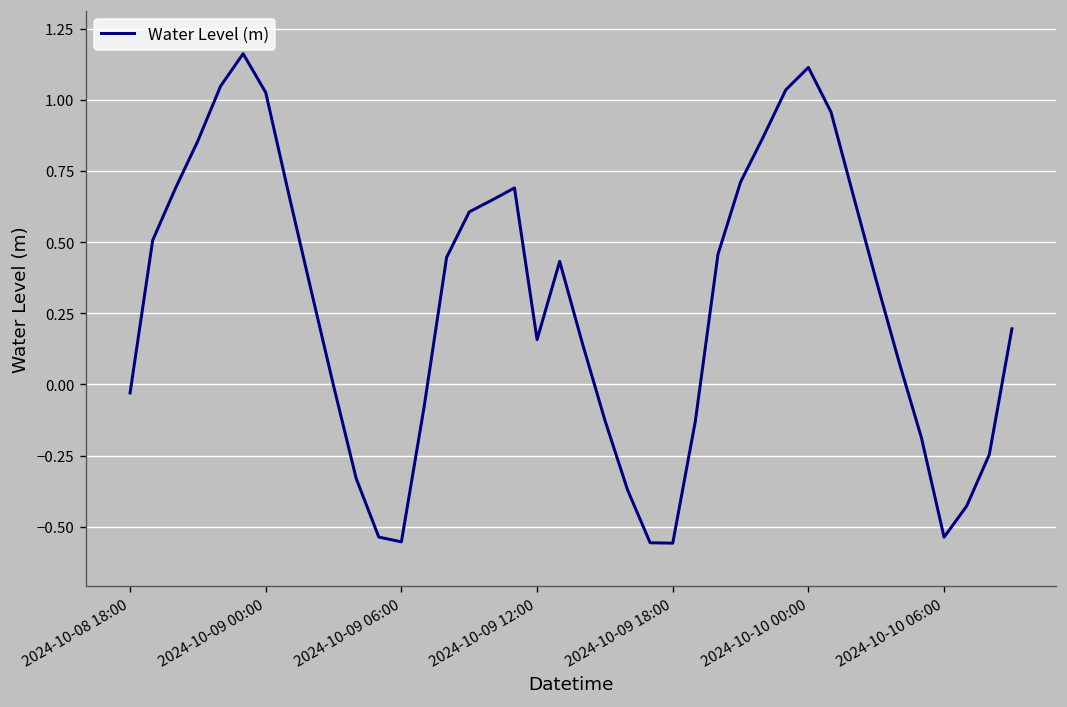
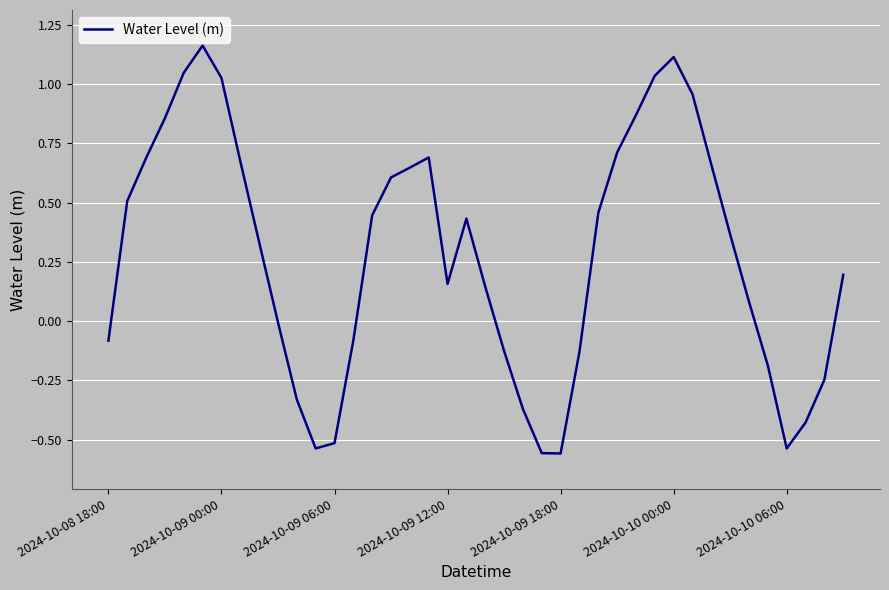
  {
-   "2024-10-08 18:00": -0.03,
+   "2024-10-08 18:00": -0.08,
    "2024-10-09 00:00": 1.03,
-   "2024-10-09 06:00": -0.55,
+   "2024-10-09 06:00": -0.51,
    "2024-10-09 12:00": 0.16,
    "2024-10-09 18:00": -0.56,
    "2024-10-10 00:00": 1.11,
    "2024-10-10 06:00": -0.54
  }
